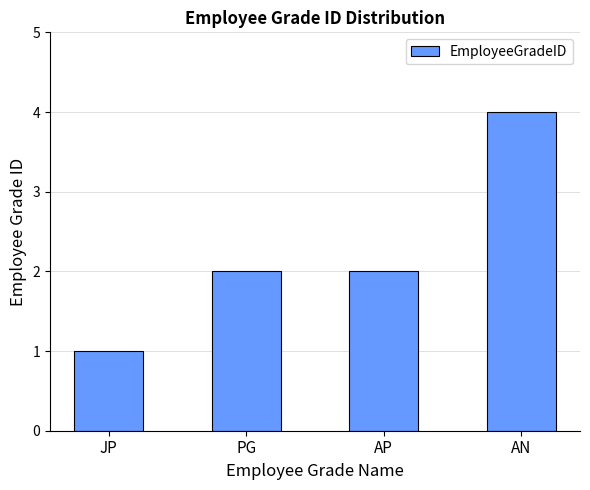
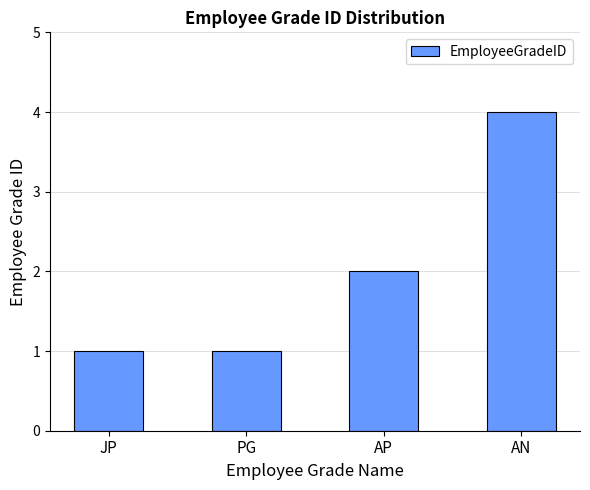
  {
    "JP": 1,
-   "PG": 2,
+   "PG": 1,
    "AP": 2,
    "AN": 4
  }
